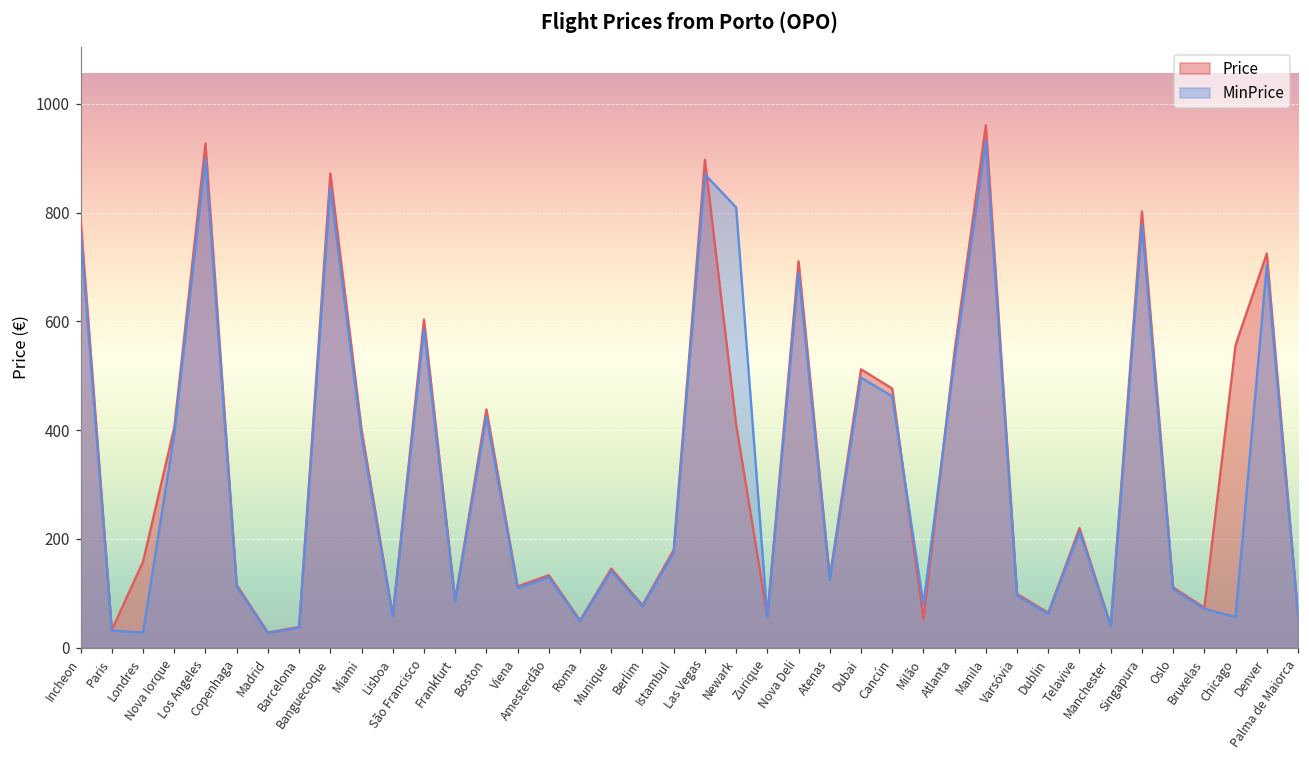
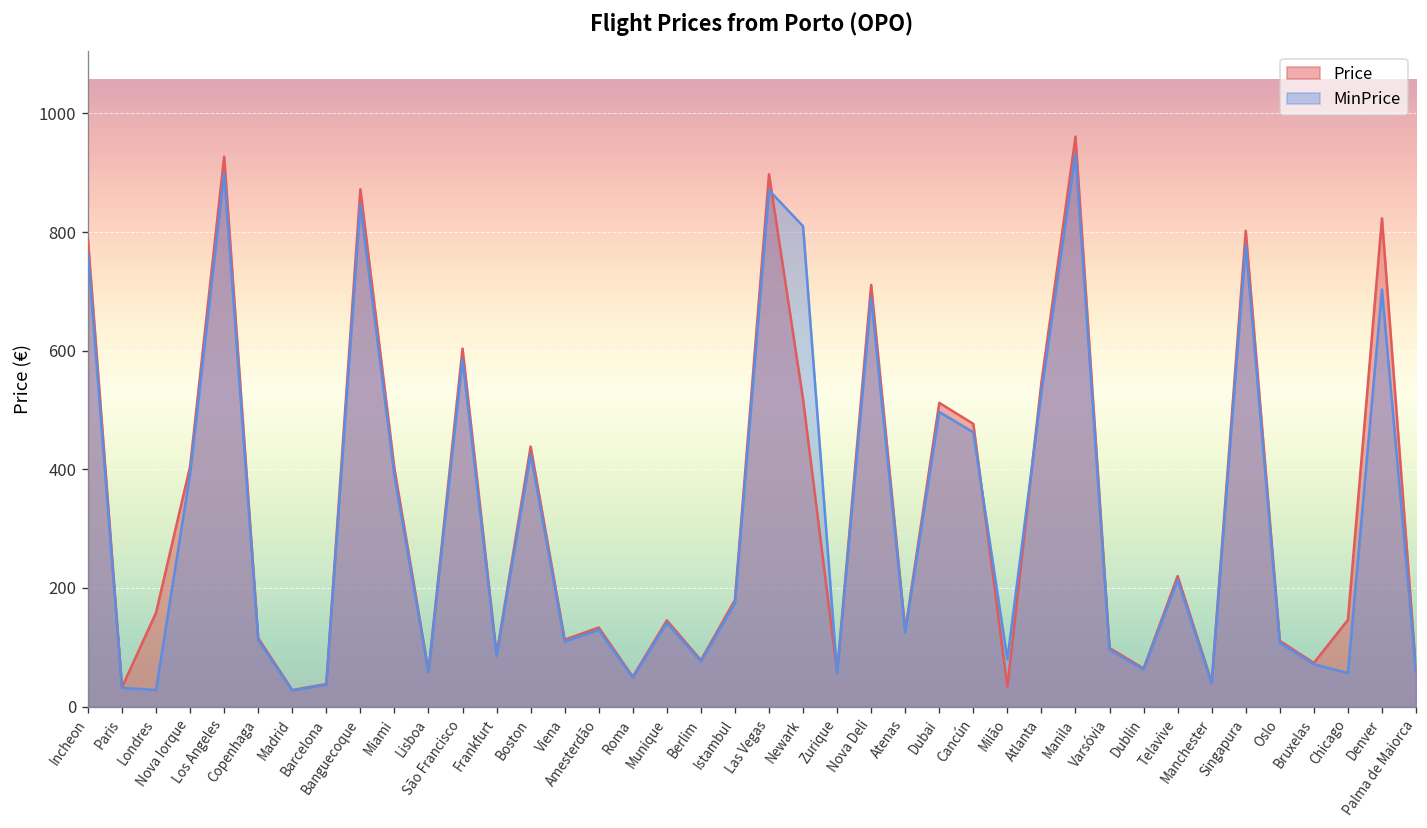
  {
    "Price": {
      "Incheon": 790,
      "Londres": 160,
      "Nova Iorque": 400,
      "Los Angeles": 930,
      "Banguecoque": 870,
      "Miami": 400,
      "São Francisco": 600,
      "Boston": 440,
      "Istambul": 180,
      "Las Vegas": 900,
-     "Newark": 410,
+     "Newark": 520,
      "Nova Deli": 710,
      "Dubai": 510,
      "Cancún": 480,
-     "Milão": 50,
+     "Milão": 30,
      "Atlanta": 550,
      "Manila": 960,
      "Telavive": 220,
      "Singapura": 800,
-     "Chicago": 560,
-     "Denver": 720
+     "Chicago": 150,
+     "Denver": 820
    },
    "MinPrice": {
      "Incheon": 760,
      "Londres": 30,
      "Nova Iorque": 390,
      "Los Angeles": 900,
      "Banguecoque": 850,
      "Miami": 390,
      "São Francisco": 590,
      "Boston": 430,
      "Istambul": 170,
      "Las Vegas": 870,
      "Newark": 810,
      "Nova Deli": 690,
      "Dubai": 500,
      "Cancún": 460,
      "Milão": 80,
      "Atlanta": 530,
      "Manila": 930,
      "Telavive": 210,
      "Singapura": 780,
      "Chicago": 60,
      "Denver": 700
    }
  }
